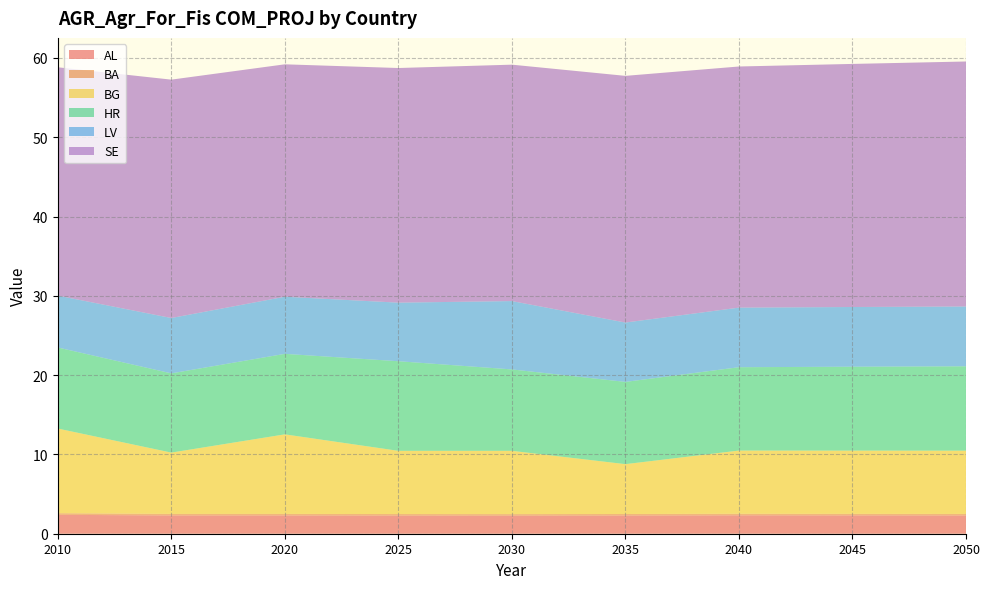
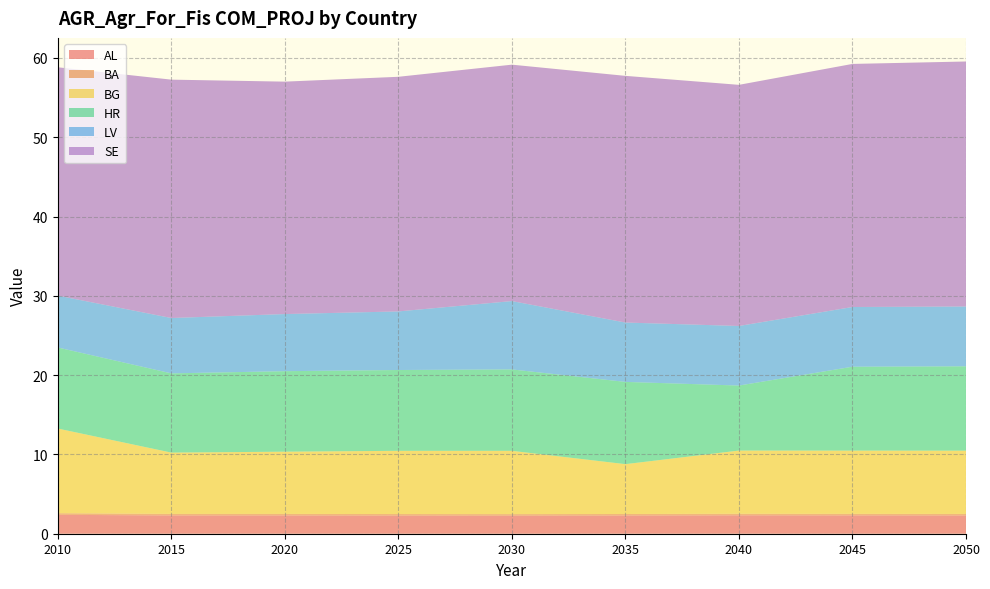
  {
    "BG": {
      "2010": 11,
      "2015": 8,
-     "2020": 10,
+     "2020": 8,
      "2025": 8,
      "2030": 8,
      "2035": 6,
      "2040": 8,
      "2045": 8,
      "2050": 8
    },
    "HR": {
      "2010": 10,
      "2015": 10,
      "2020": 10,
-     "2025": 11,
+     "2025": 10,
      "2030": 10,
      "2035": 10,
-     "2040": 11,
+     "2040": 8,
      "2045": 11,
      "2050": 11
    },
    "LV": {
      "2010": 7,
      "2015": 7,
      "2020": 7,
      "2025": 7,
      "2030": 9,
      "2035": 7,
      "2040": 8,
      "2045": 8,
      "2050": 8
    },
    "SE": {
      "2010": 29,
      "2015": 30,
      "2020": 29,
      "2025": 30,
      "2030": 30,
      "2035": 31,
      "2040": 30,
      "2045": 31,
      "2050": 31
    }
  }
